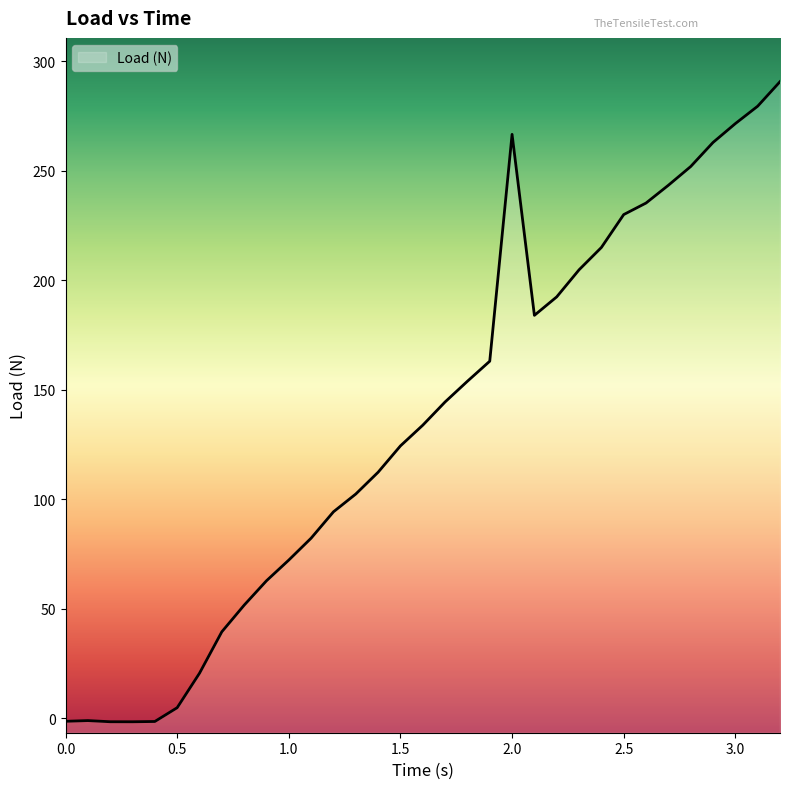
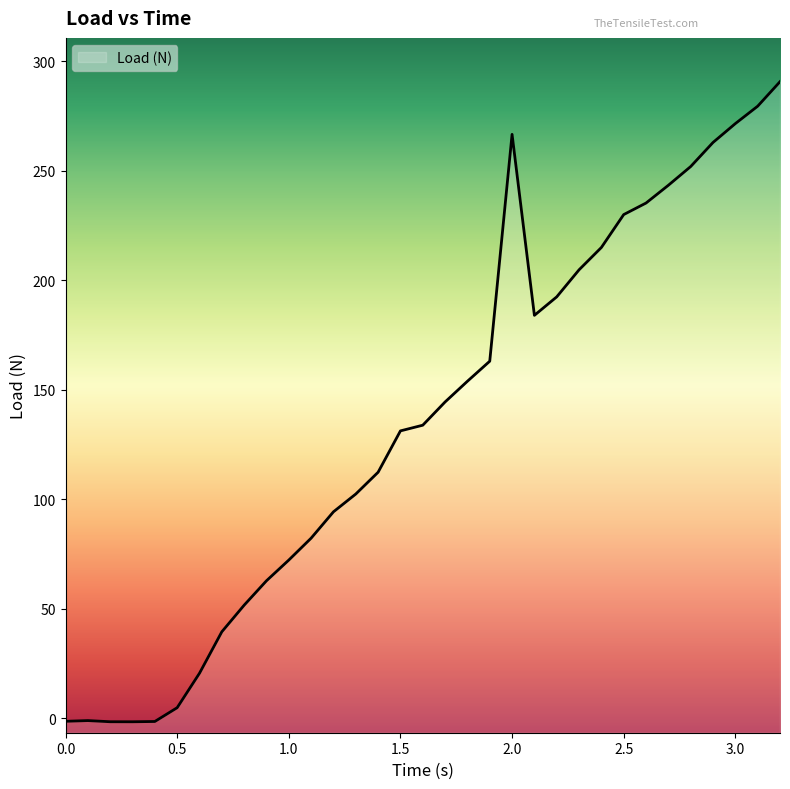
  {
    "0.0": -1,
    "0.5": 5,
    "1.0": 72,
-   "1.5": 124,
+   "1.5": 131,
    "2.0": 267,
    "2.5": 230,
    "3.0": 272
  }
